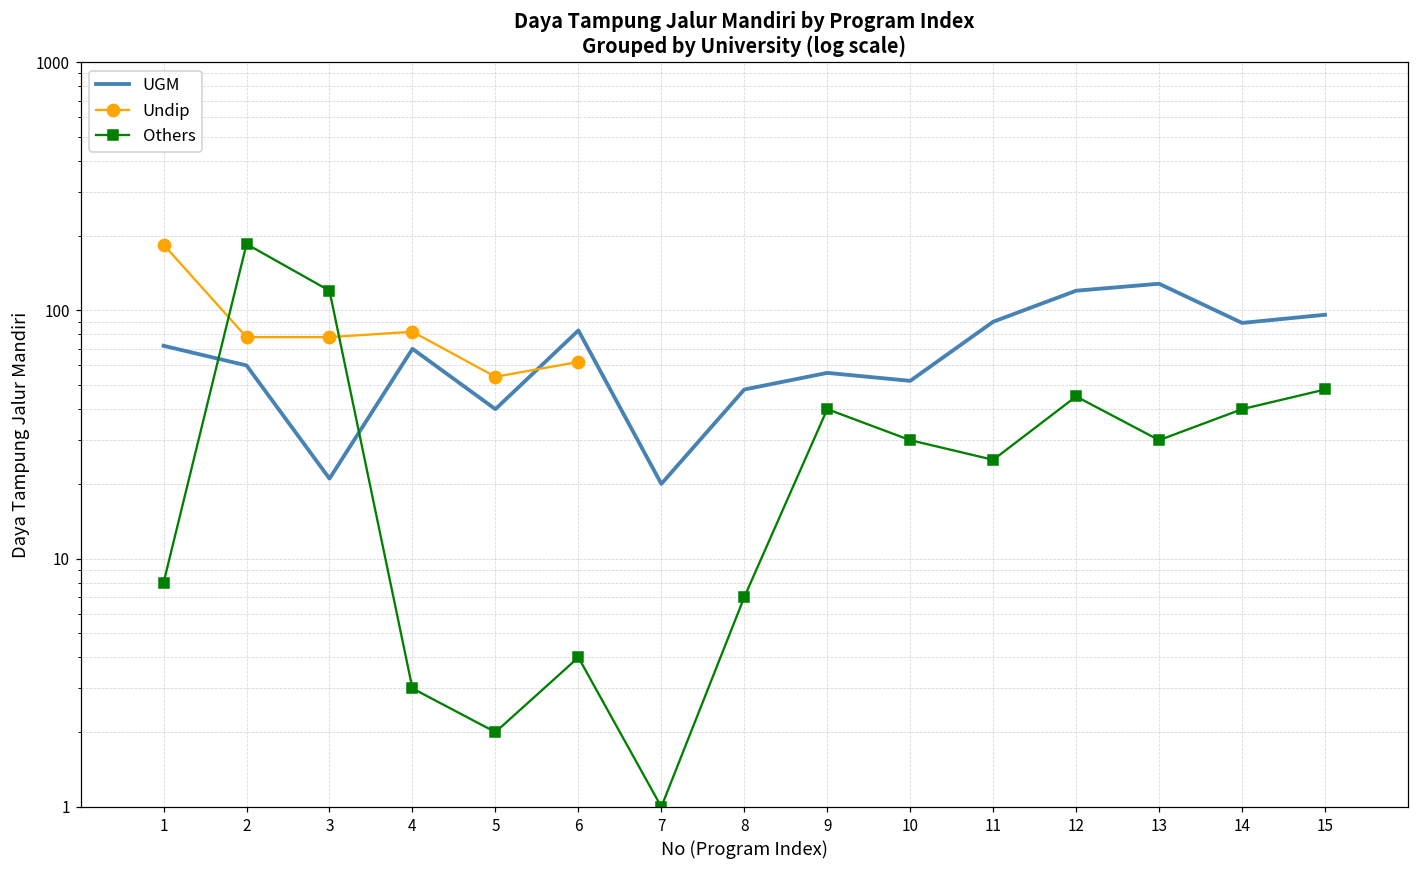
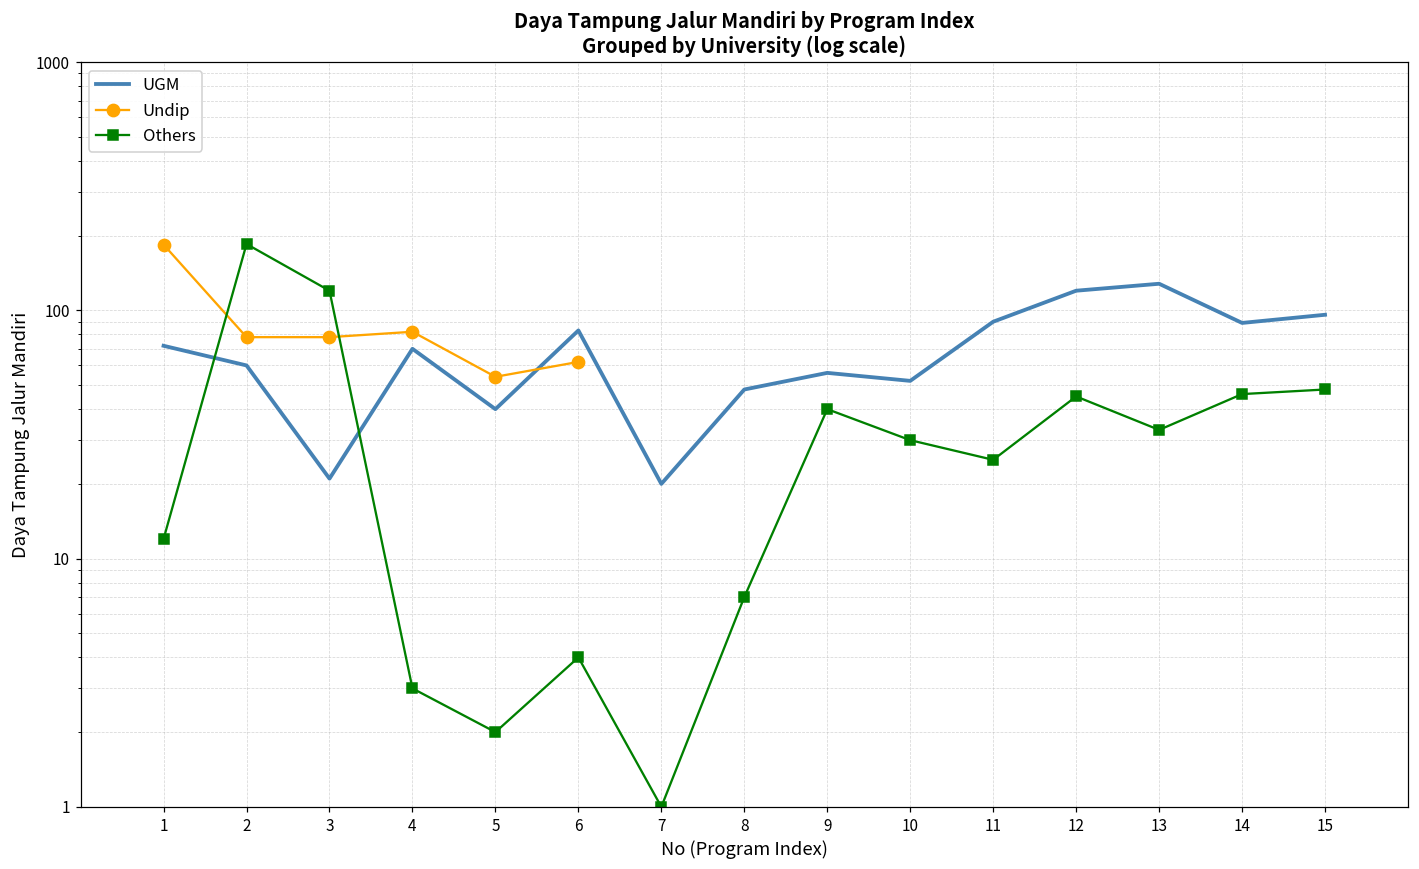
  {
    "UGM": {
      "1": 72,
      "2": 60,
      "3": 21,
      "4": 70,
      "5": 40,
      "6": 83,
      "7": 20,
      "8": 48,
      "9": 56,
      "10": 52,
      "11": 90,
      "12": 120,
      "13": 130,
      "14": 89,
      "15": 96
    },
    "Undip": {
      "1": 180,
      "2": 78,
      "3": 78,
      "4": 82,
      "5": 54,
      "6": 62
    },
    "Others": {
-     "1": 8,
+     "1": 12,
      "2": 190,
      "3": 120,
      "4": 3,
      "5": 2,
      "6": 4,
      "7": 1,
      "8": 7,
      "9": 40,
      "10": 30,
      "11": 25,
      "12": 45,
-     "13": 30,
-     "14": 40,
+     "13": 33,
+     "14": 46,
      "15": 48
    }
  }
